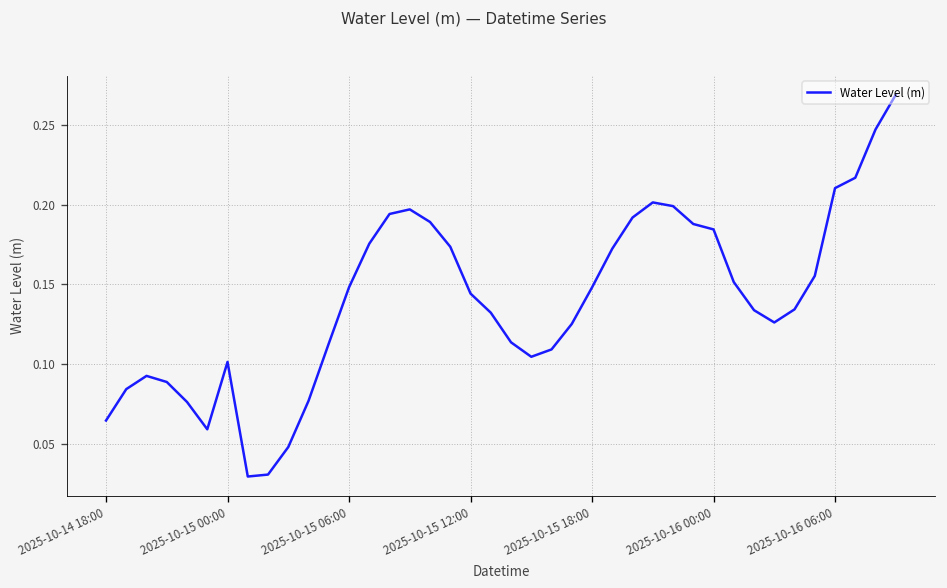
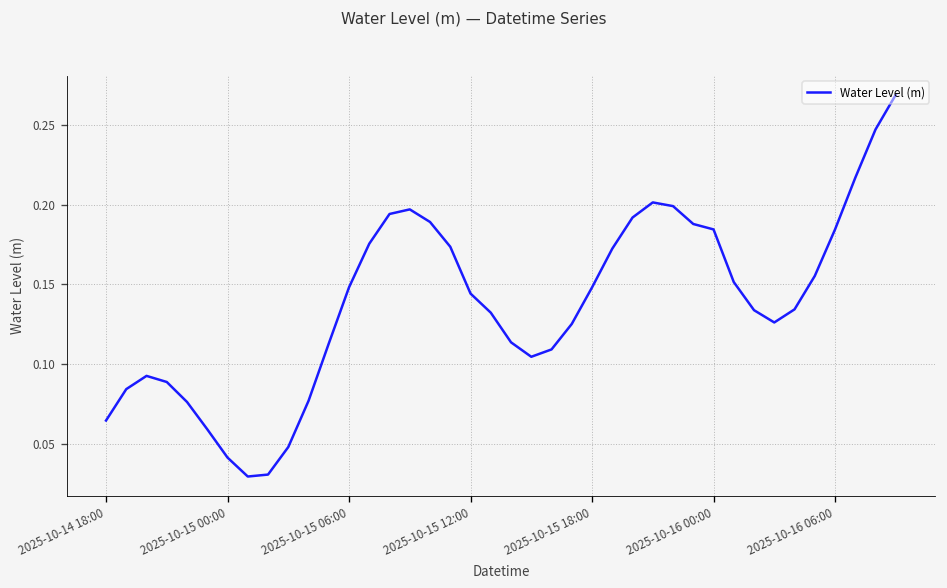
  {
    "2025-10-14 18:00": 0.065,
-   "2025-10-15 00:00": 0.101,
+   "2025-10-15 00:00": 0.041,
    "2025-10-15 06:00": 0.148,
    "2025-10-15 12:00": 0.144,
    "2025-10-15 18:00": 0.148,
    "2025-10-16 00:00": 0.185,
-   "2025-10-16 06:00": 0.211
+   "2025-10-16 06:00": 0.185
  }
